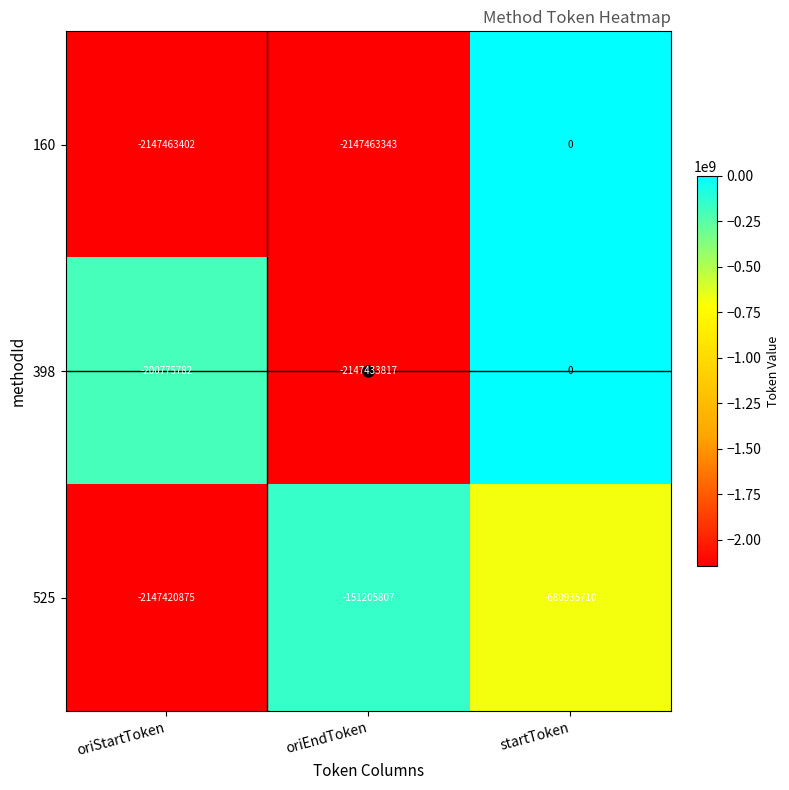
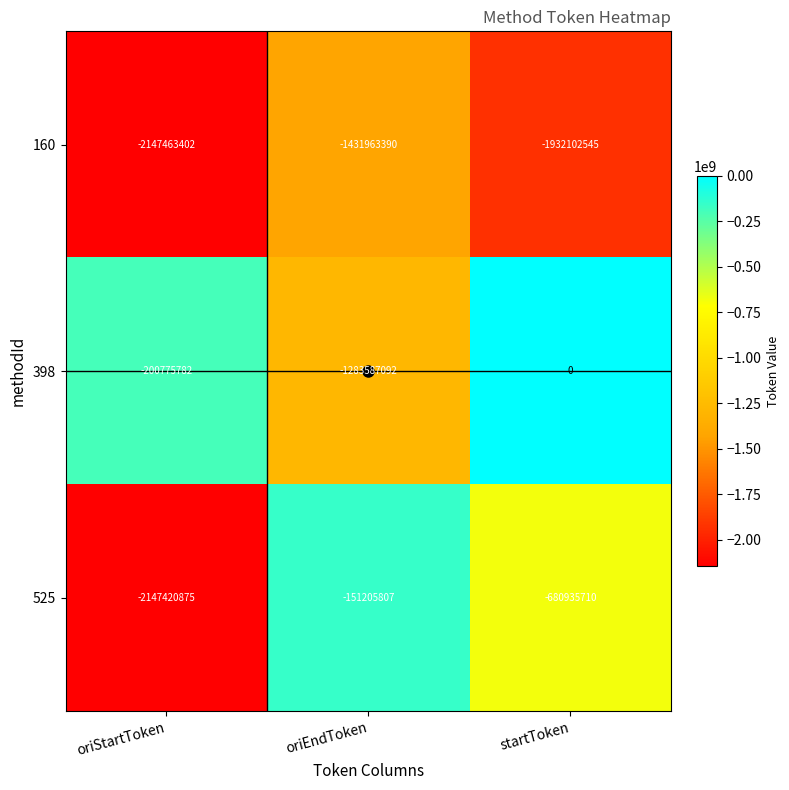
  {
    "160": {
      "oriStartToken": -2147463402,
-     "oriEndToken": -2147463343,
-     "startToken": 0
+     "oriEndToken": -1431963390,
+     "startToken": -1932102545
    },
    "398": {
      "oriStartToken": -200775782,
-     "oriEndToken": -2147433817,
+     "oriEndToken": -1283587092,
      "startToken": 0
    },
    "525": {
      "oriStartToken": -2147420875,
      "oriEndToken": -151205807,
      "startToken": -680935710
    }
  }
